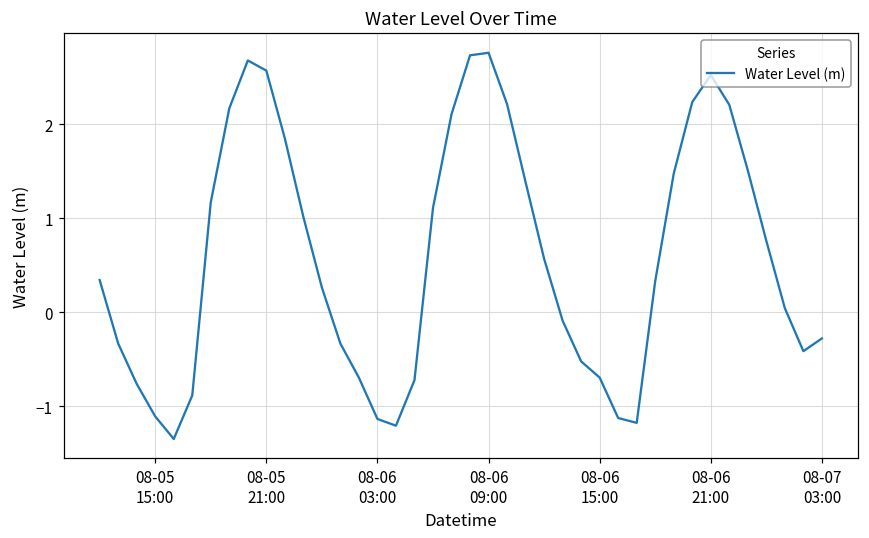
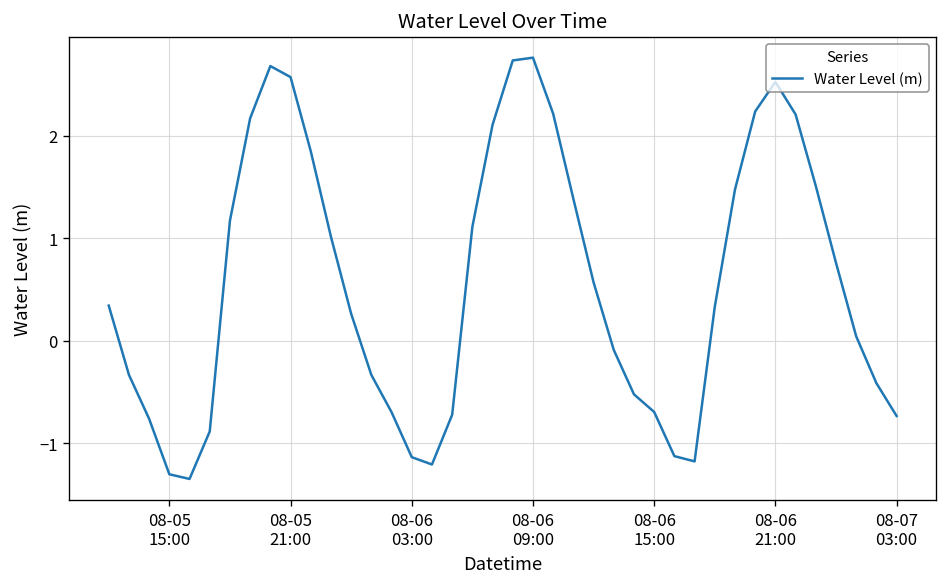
  {
-   "08-05 15:00": -1.1,
+   "08-05 15:00": -1.3,
    "08-05 21:00": 2.6,
    "08-06 03:00": -1.1,
    "08-06 09:00": 2.8,
    "08-06 15:00": -0.7,
-   "08-07 03:00": -0.3
+   "08-07 03:00": -0.7
  }
